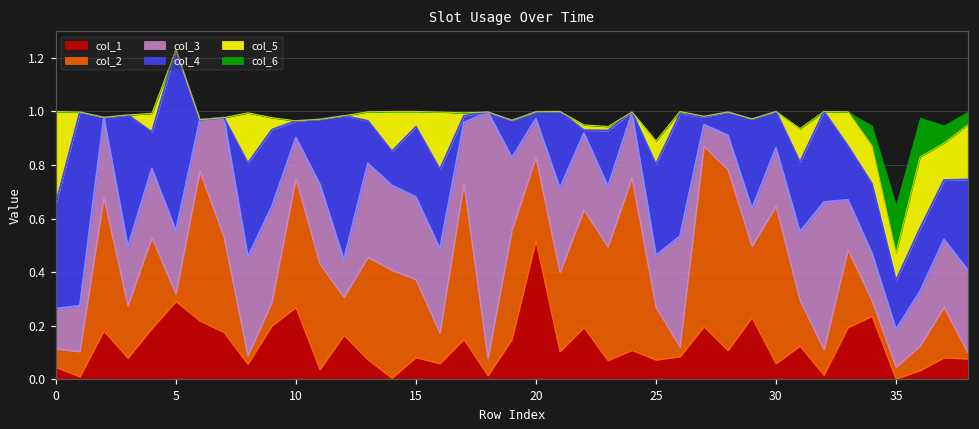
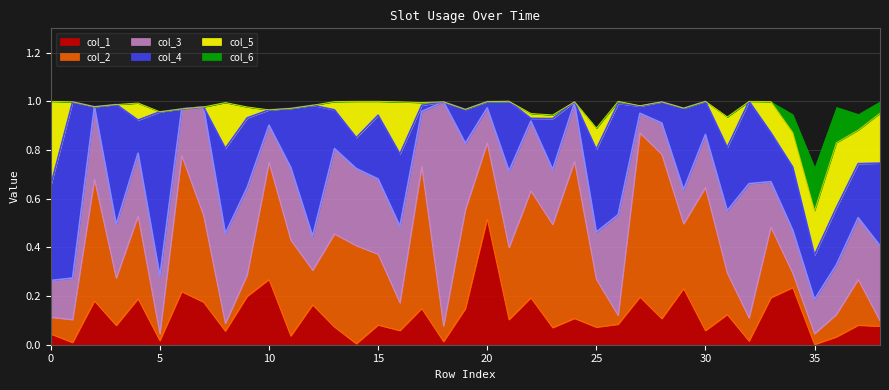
  {
    "col_1": {
      "0": 0.04,
-     "5": 0.29,
+     "5": 0.02,
      "10": 0.27,
      "15": 0.08,
      "20": 0.52,
      "25": 0.07,
      "30": 0.06,
      "35": 0.00
    },
    "col_2": {
      "0": 0.07,
      "5": 0.03,
      "10": 0.48,
      "15": 0.29,
      "20": 0.31,
      "25": 0.20,
      "30": 0.59,
      "35": 0.04
    },
    "col_3": {
      "0": 0.15,
      "5": 0.24,
      "10": 0.15,
      "15": 0.31,
      "20": 0.14,
      "25": 0.19,
      "30": 0.22,
      "35": 0.14
    },
    "col_4": {
      "0": 0.39,
      "15": 0.26,
      "25": 0.34,
      "35": 0.18
    },
    "col_5": {
-     "35": 0.10
+     "35": 0.18
    },
    "col_6": {
      "35": 0.18
    }
  }
